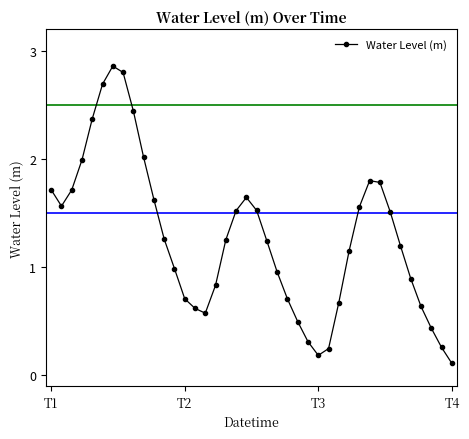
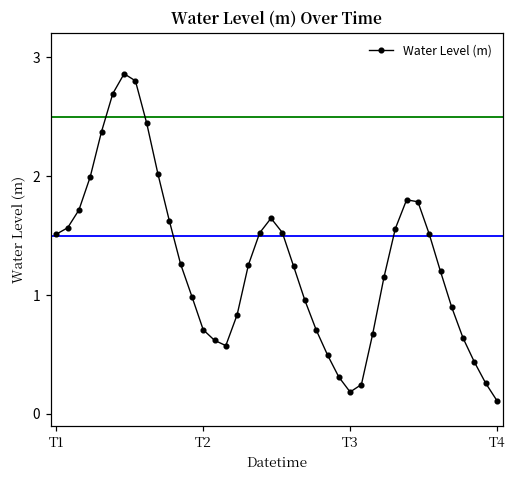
  {
-   "T1": 1.72,
+   "T1": 1.51,
    "T2": 0.71,
    "T3": 0.18,
    "T4": 0.11
  }
